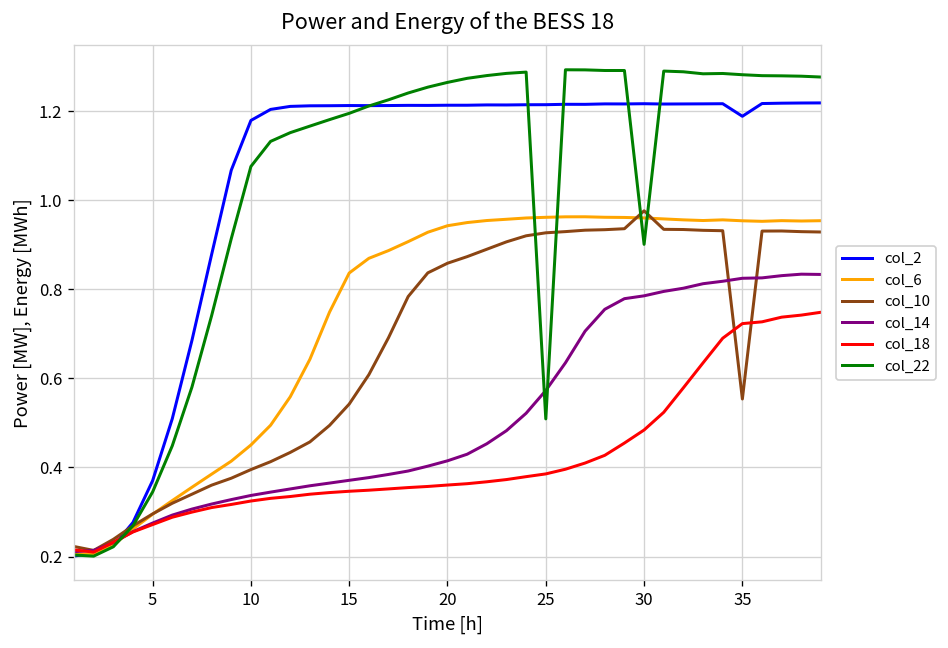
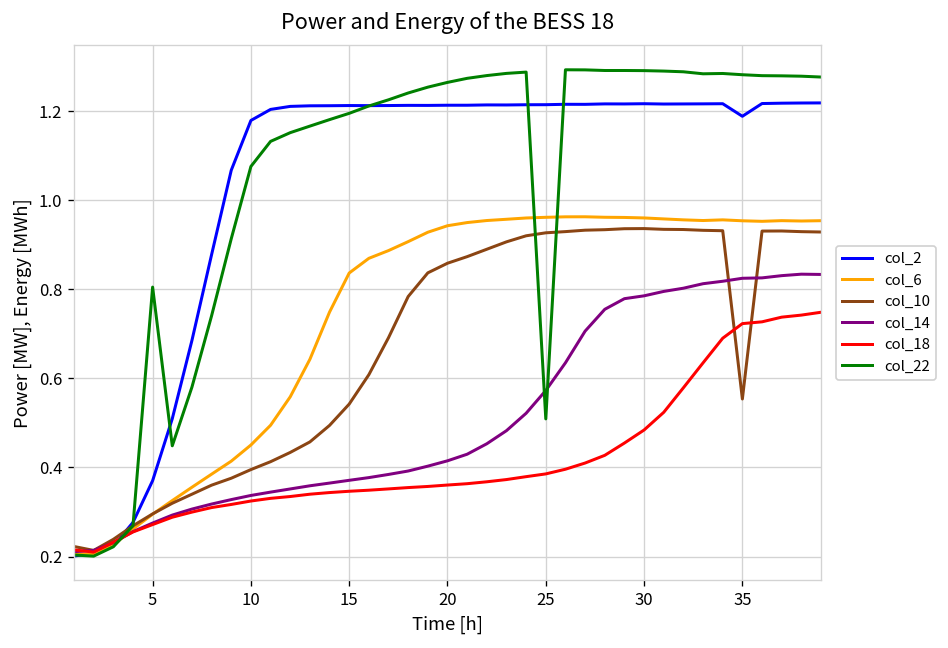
  {
    "col_2": {
      "5": 0.37,
      "10": 1.18,
      "15": 1.21,
      "20": 1.21,
      "25": 1.21,
      "30": 1.22,
      "35": 1.19
    },
    "col_6": {
      "10": 0.45,
      "15": 0.84,
      "20": 0.94,
      "25": 0.96,
      "30": 0.96,
      "35": 0.95
    },
    "col_10": {
      "10": 0.40,
      "15": 0.54,
      "20": 0.86,
      "25": 0.93,
-     "30": 0.98,
+     "30": 0.94,
      "35": 0.55
    },
    "col_14": {
      "10": 0.34,
      "15": 0.37,
      "20": 0.41,
      "25": 0.57,
      "30": 0.79,
      "35": 0.82
    },
    "col_18": {
      "10": 0.32,
      "15": 0.35,
      "20": 0.36,
      "25": 0.39,
      "30": 0.48,
      "35": 0.72
    },
    "col_22": {
-     "5": 0.35,
+     "5": 0.81,
      "10": 1.08,
      "15": 1.20,
      "20": 1.26,
      "25": 0.51,
-     "30": 0.90,
+     "30": 1.29,
      "35": 1.28
    }
  }
